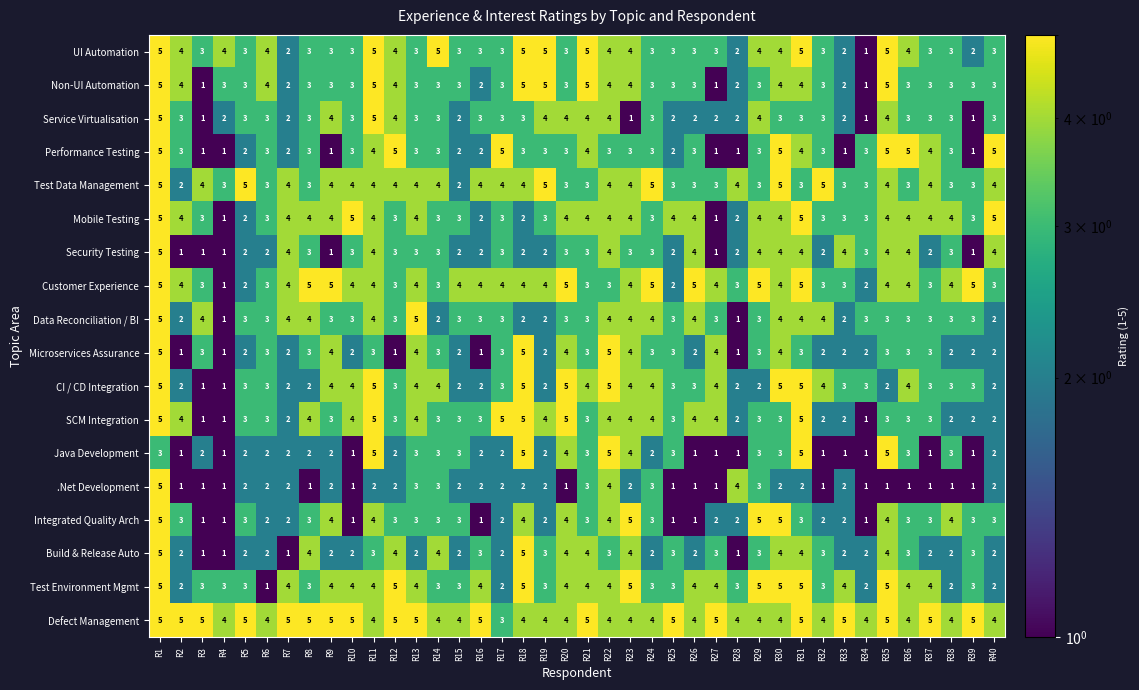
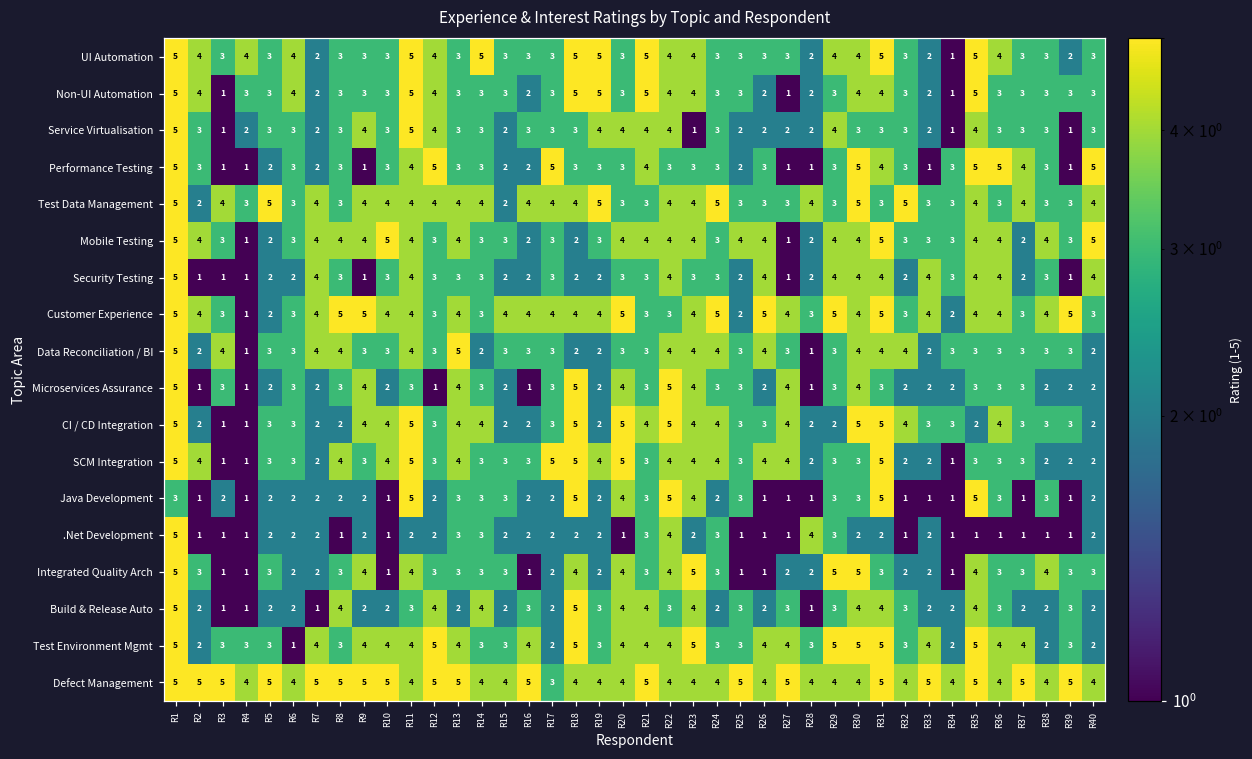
  {
    "Non-UI Automation": {
      "R1": 5,
      "R2": 4,
      "R3": 1,
      "R4": 3,
      "R5": 3,
      "R6": 4,
      "R7": 2,
      "R8": 3,
      "R9": 3,
      "R10": 3,
      "R11": 5,
      "R12": 4,
      "R13": 3,
      "R14": 3,
      "R15": 3,
      "R16": 2,
      "R17": 3,
      "R18": 5,
      "R19": 5,
      "R20": 3,
      "R21": 5,
      "R22": 4,
      "R23": 4,
      "R24": 3,
      "R25": 3,
-     "R26": 3,
+     "R26": 2,
      "R27": 1,
      "R28": 2,
      "R29": 3,
      "R30": 4,
      "R31": 4,
      "R32": 3,
      "R33": 2,
      "R34": 1,
      "R35": 5,
      "R36": 3,
      "R37": 3,
      "R38": 3,
      "R39": 3,
      "R40": 3
    },
    "Mobile Testing": {
      "R1": 5,
      "R2": 4,
      "R3": 3,
      "R4": 1,
      "R5": 2,
      "R6": 3,
      "R7": 4,
      "R8": 4,
      "R9": 4,
      "R10": 5,
      "R11": 4,
      "R12": 3,
      "R13": 4,
      "R14": 3,
      "R15": 3,
      "R16": 2,
      "R17": 3,
      "R18": 2,
      "R19": 3,
      "R20": 4,
      "R21": 4,
      "R22": 4,
      "R23": 4,
      "R24": 3,
      "R25": 4,
      "R26": 4,
      "R27": 1,
      "R28": 2,
      "R29": 4,
      "R30": 4,
      "R31": 5,
      "R32": 3,
      "R33": 3,
      "R34": 3,
      "R35": 4,
      "R36": 4,
-     "R37": 4,
+     "R37": 2,
      "R38": 4,
      "R39": 3,
      "R40": 5
    },
    "Customer Experience": {
      "R1": 5,
      "R2": 4,
      "R3": 3,
      "R4": 1,
      "R5": 2,
      "R6": 3,
      "R7": 4,
      "R8": 5,
      "R9": 5,
      "R10": 4,
      "R11": 4,
      "R12": 3,
      "R13": 4,
      "R14": 3,
      "R15": 4,
      "R16": 4,
      "R17": 4,
      "R18": 4,
      "R19": 4,
      "R20": 5,
      "R21": 3,
      "R22": 3,
      "R23": 4,
      "R24": 5,
      "R25": 2,
      "R26": 5,
      "R27": 4,
      "R28": 3,
      "R29": 5,
      "R30": 4,
      "R31": 5,
      "R32": 3,
-     "R33": 3,
+     "R33": 4,
      "R34": 2,
      "R35": 4,
      "R36": 4,
      "R37": 3,
      "R38": 4,
      "R39": 5,
      "R40": 3
    }
  }
